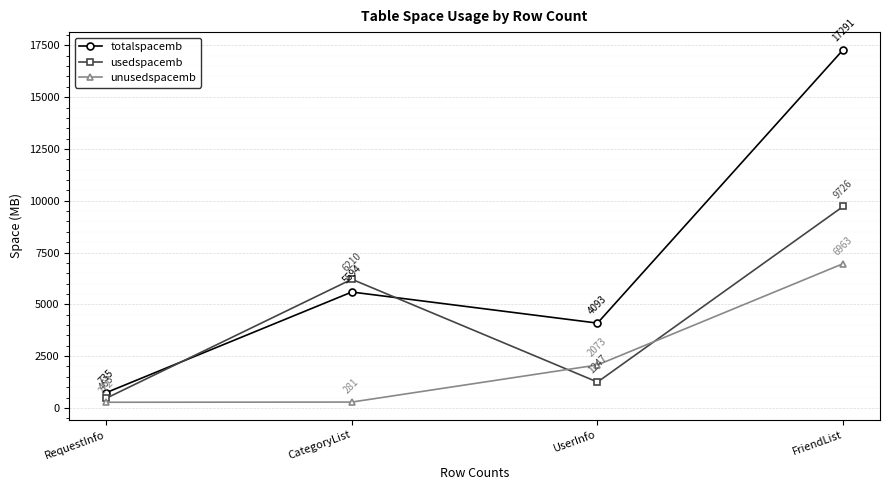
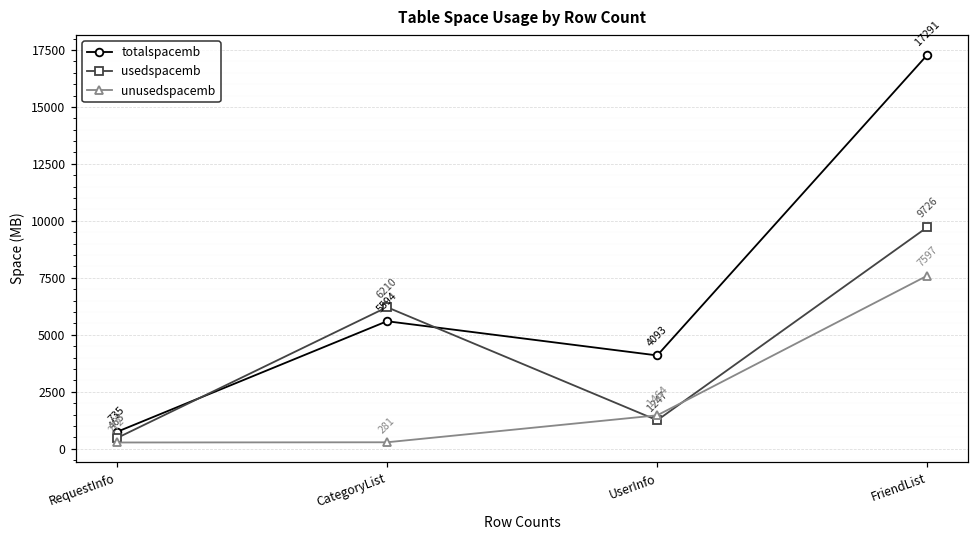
  {
    "totalspacemb": {
      "UserInfo": 4093,
      "FriendList": 17291
    },
    "usedspacemb": {
      "FriendList": 9726
    },
    "unusedspacemb": {
      "CategoryList": 281,
-     "UserInfo": 2073,
-     "FriendList": 6963
+     "UserInfo": 1464,
+     "FriendList": 7597
    }
  }
